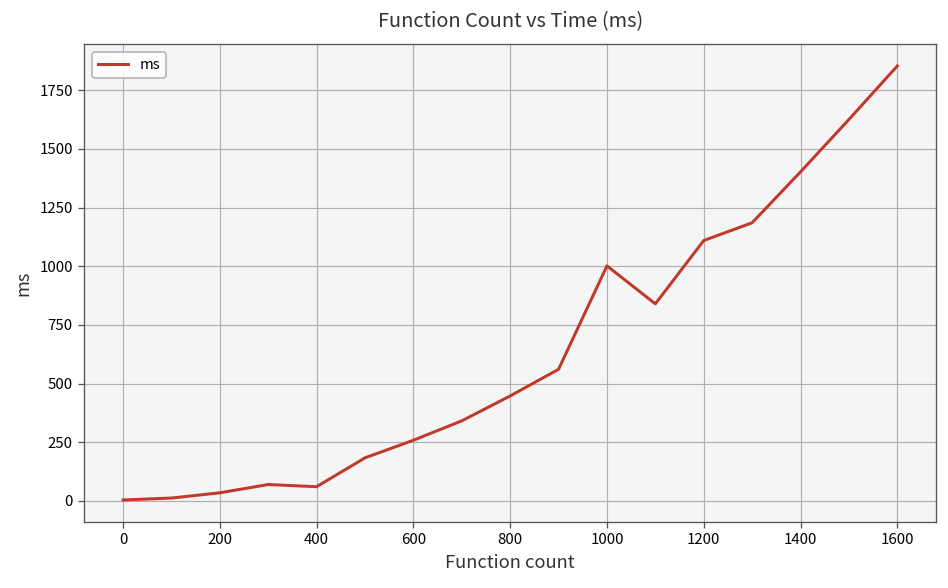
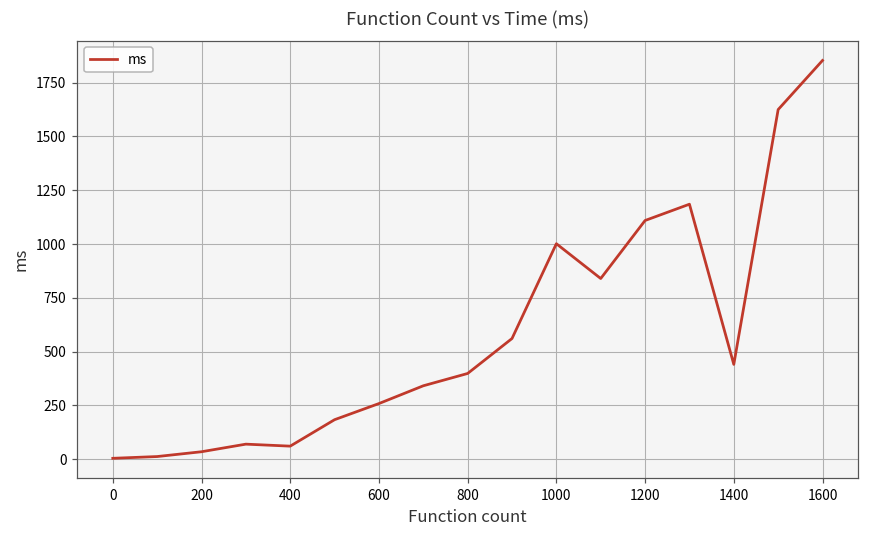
  {
    "0": 0,
    "200": 30,
    "400": 60,
    "600": 260,
-   "800": 450,
+   "800": 400,
    "1000": 1000,
    "1200": 1110,
-   "1400": 1400,
+   "1400": 440,
    "1600": 1850
  }
